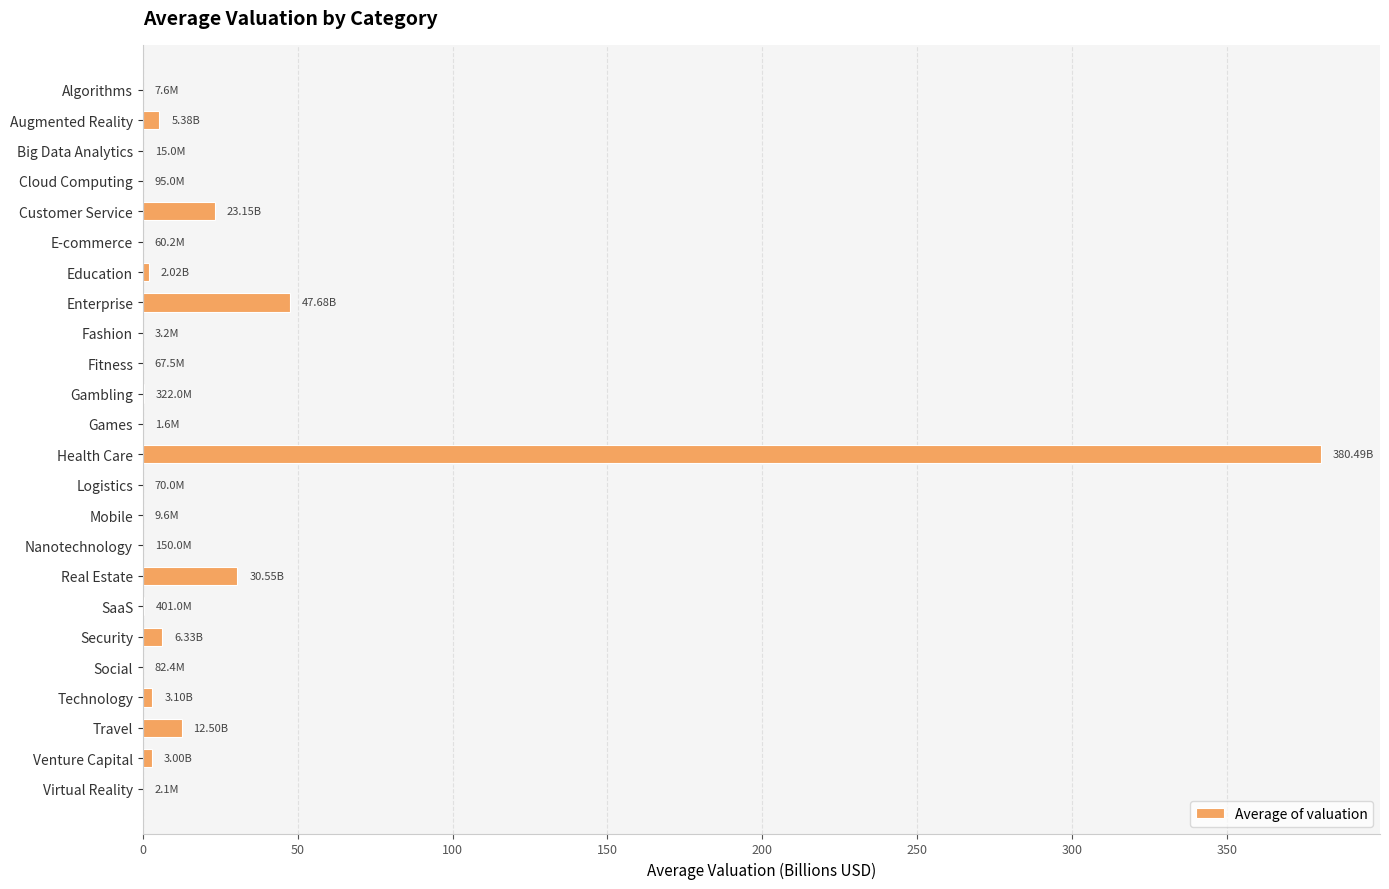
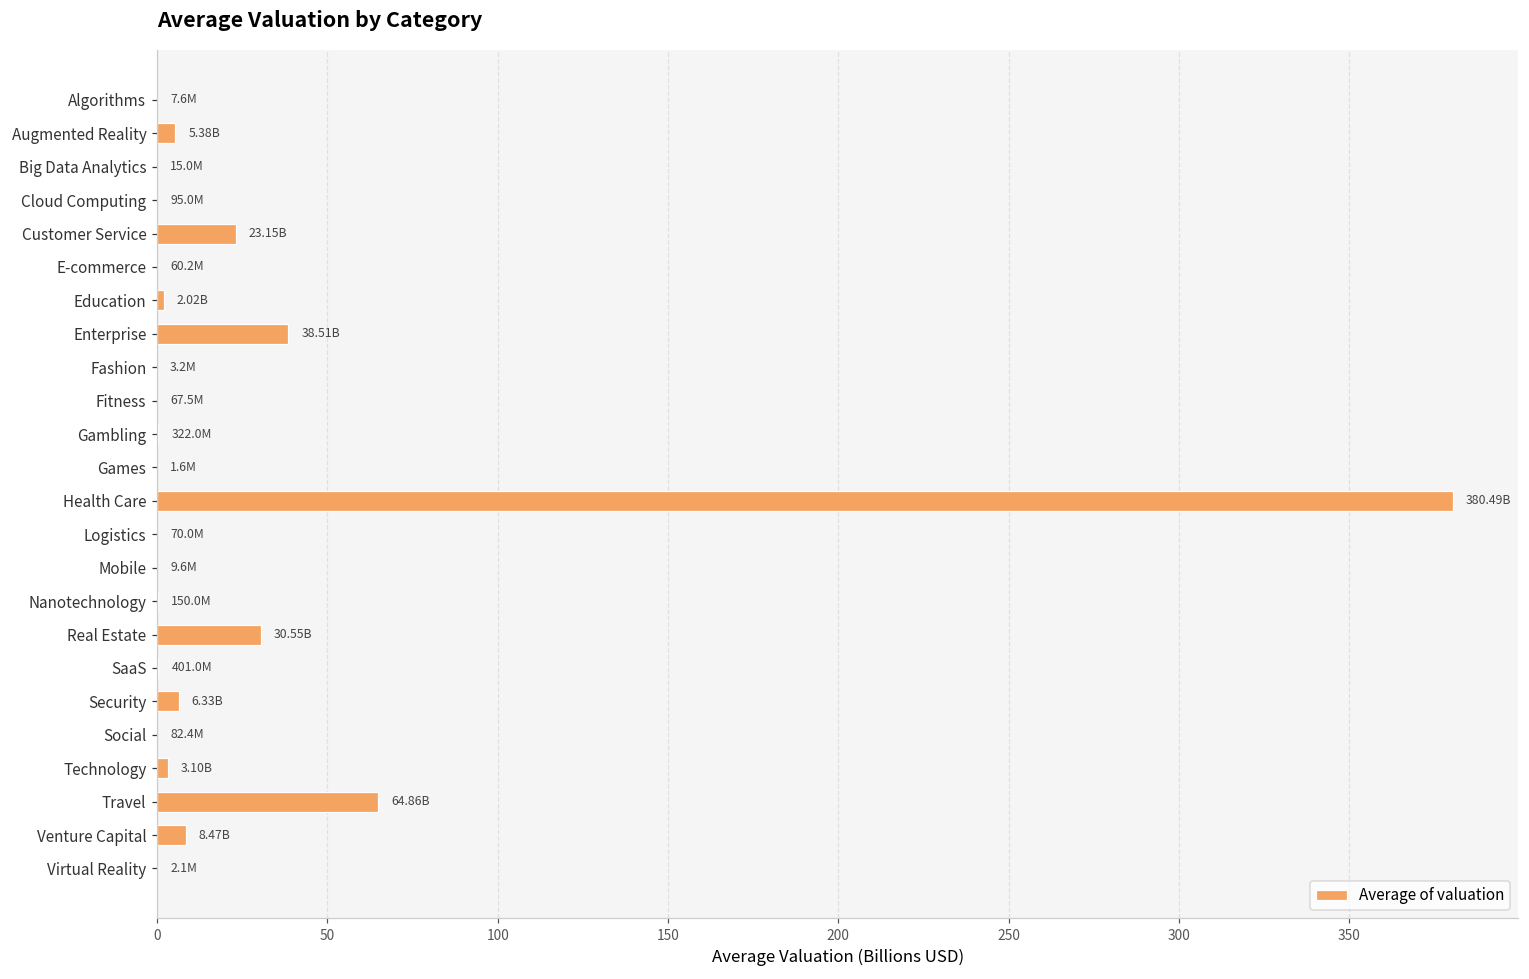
  {
    "Augmented Reality": "5.38B",
    "Customer Service": "23.15B",
    "Education": "2.02B",
-   "Enterprise": "47.68B",
+   "Enterprise": "38.51B",
    "Health Care": "380.49B",
    "Real Estate": "30.55B",
    "Security": "6.33B",
    "Technology": "3.10B",
-   "Travel": "12.50B",
-   "Venture Capital": "3.00B"
+   "Travel": "64.86B",
+   "Venture Capital": "8.47B"
  }
